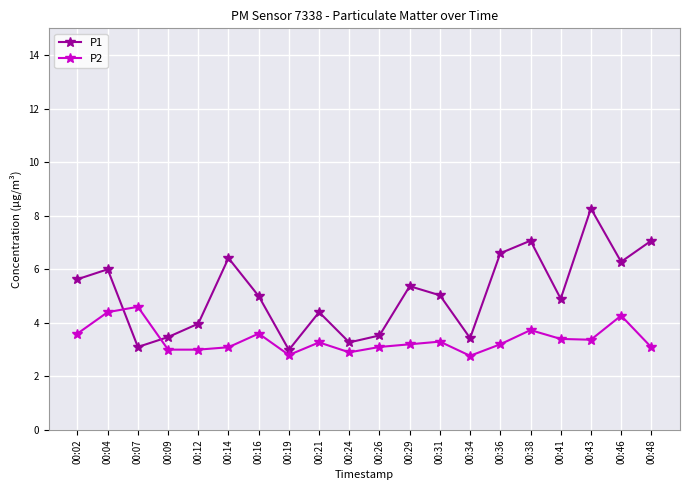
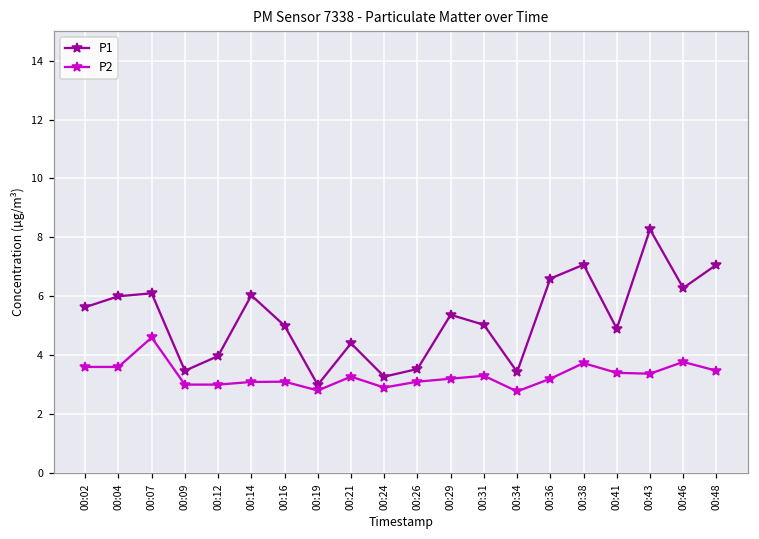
  {
    "P1": {
      "00:02": 5.6,
      "00:04": 6.0,
-     "00:07": 3.1,
+     "00:07": 6.1,
      "00:09": 3.5,
      "00:12": 4.0,
-     "00:14": 6.4,
+     "00:14": 6.0,
      "00:16": 5.0,
      "00:19": 3.0,
      "00:21": 4.4,
      "00:24": 3.3,
      "00:26": 3.5,
      "00:29": 5.4,
      "00:31": 5.0,
      "00:34": 3.4,
      "00:36": 6.6,
      "00:38": 7.1,
      "00:41": 4.9,
      "00:43": 8.3,
      "00:46": 6.3,
      "00:48": 7.1
    },
    "P2": {
      "00:02": 3.6,
-     "00:04": 4.4,
+     "00:04": 3.6,
      "00:07": 4.6,
      "00:09": 3.0,
      "00:12": 3.0,
      "00:14": 3.1,
-     "00:16": 3.6,
+     "00:16": 3.1,
      "00:19": 2.8,
      "00:21": 3.3,
      "00:24": 2.9,
      "00:26": 3.1,
      "00:29": 3.2,
      "00:31": 3.3,
      "00:34": 2.8,
      "00:36": 3.2,
      "00:38": 3.7,
      "00:41": 3.4,
      "00:43": 3.4,
-     "00:46": 4.3,
-     "00:48": 3.1
+     "00:46": 3.8,
+     "00:48": 3.5
    }
  }
